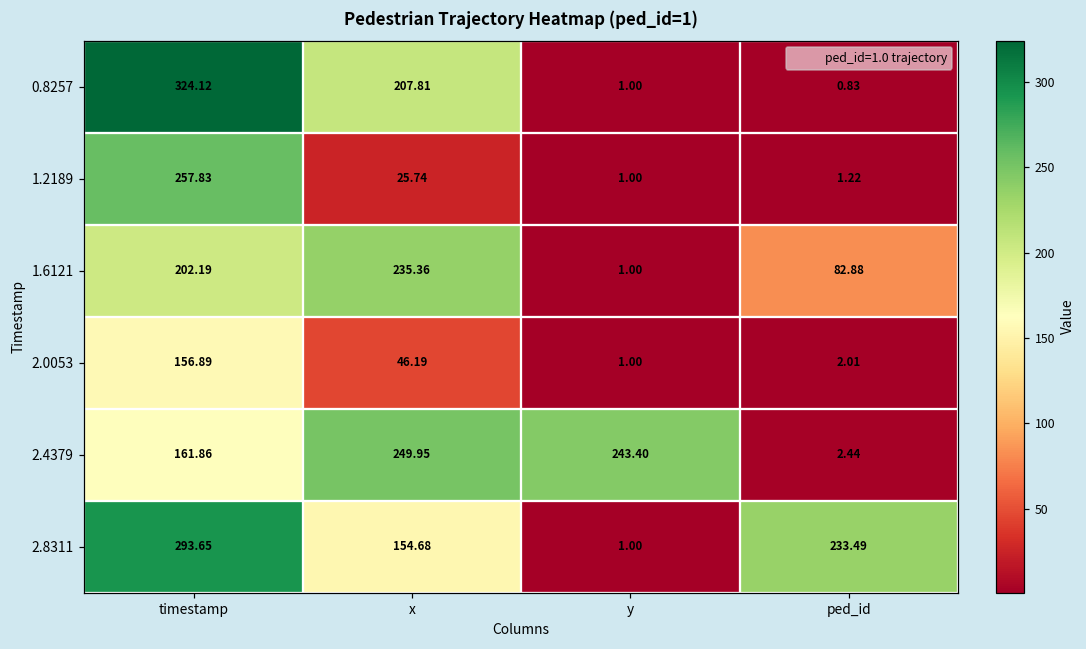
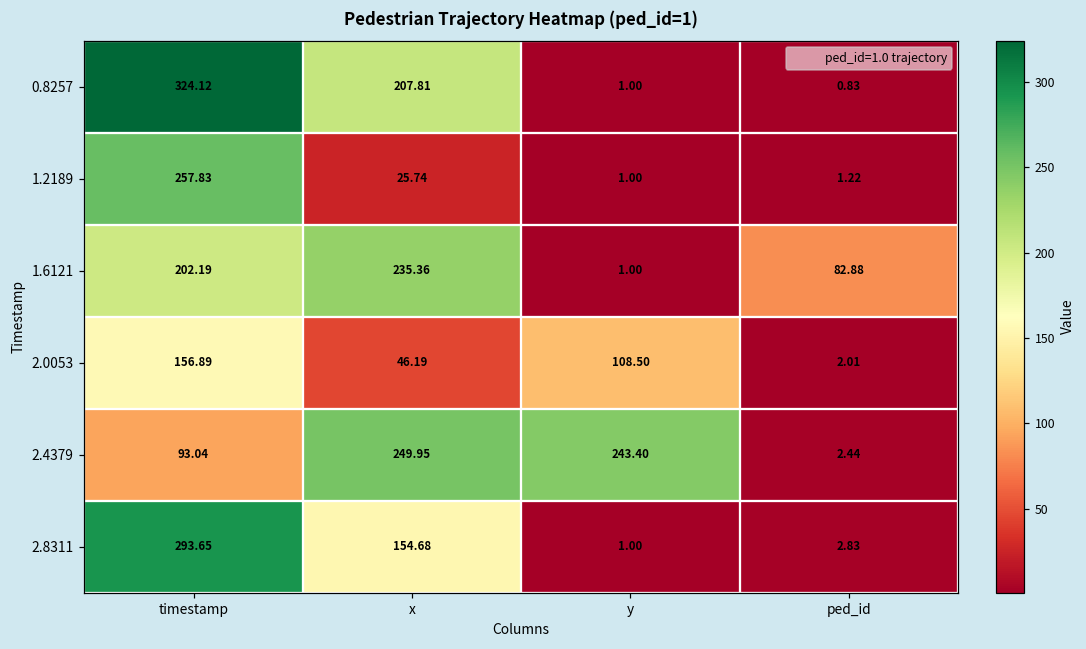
  {
    "0.8257": {
      "timestamp": 324.12,
      "x": 207.81,
      "y": 1.00,
      "ped_id": 0.83
    },
    "1.2189": {
      "timestamp": 257.83,
      "x": 25.74,
      "y": 1.00,
      "ped_id": 1.22
    },
    "1.6121": {
      "timestamp": 202.19,
      "x": 235.36,
      "y": 1.00,
      "ped_id": 82.88
    },
    "2.0053": {
      "timestamp": 156.89,
      "x": 46.19,
-     "y": 1.00,
+     "y": 108.50,
      "ped_id": 2.01
    },
    "2.4379": {
-     "timestamp": 161.86,
+     "timestamp": 93.04,
      "x": 249.95,
      "y": 243.40,
      "ped_id": 2.44
    },
    "2.8311": {
      "timestamp": 293.65,
      "x": 154.68,
      "y": 1.00,
-     "ped_id": 233.49
+     "ped_id": 2.83
    }
  }
